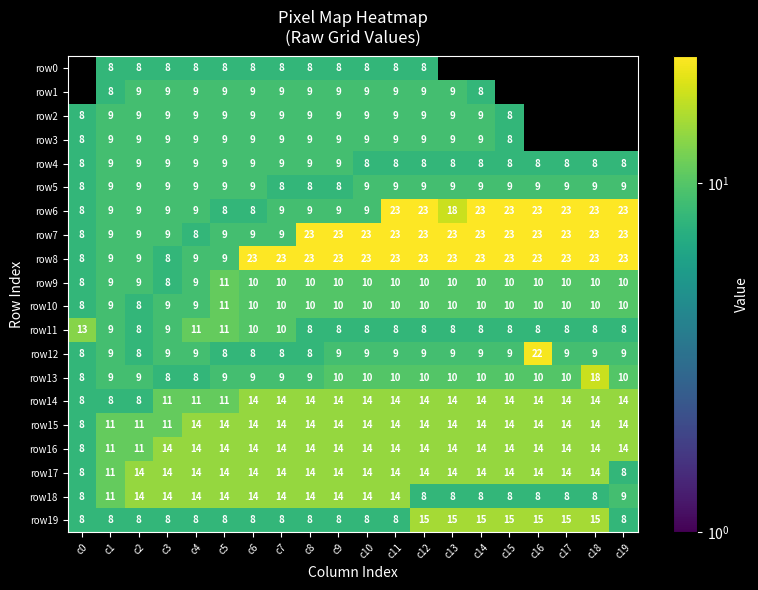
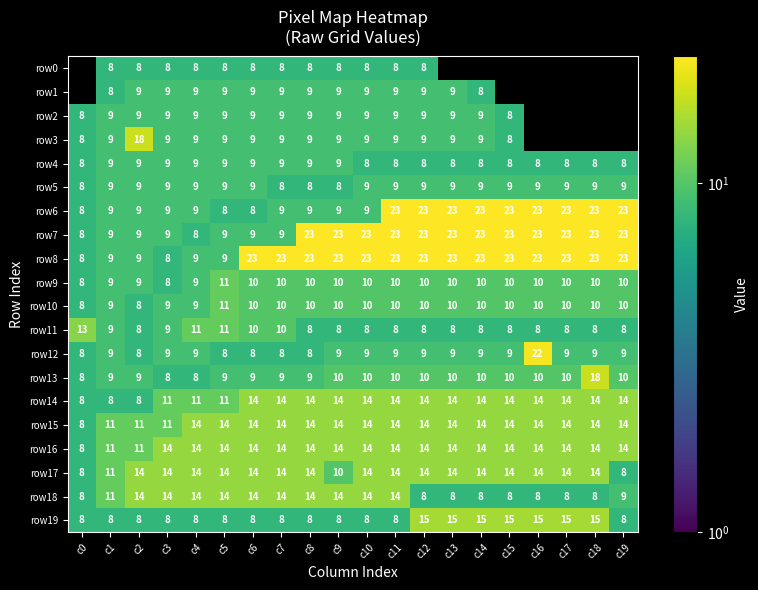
  {
    "row3": {
      "c0": 8,
      "c1": 9,
-     "c2": 9,
+     "c2": 18,
      "c3": 9,
      "c4": 9,
      "c5": 9,
      "c6": 9,
      "c7": 9,
      "c8": 9,
      "c9": 9,
      "c10": 9,
      "c11": 9,
      "c12": 9,
      "c13": 9,
      "c14": 9,
      "c15": 8
    },
    "row6": {
      "c0": 8,
      "c1": 9,
      "c2": 9,
      "c3": 9,
      "c4": 9,
      "c5": 8,
      "c6": 8,
      "c7": 9,
      "c8": 9,
      "c9": 9,
      "c10": 9,
      "c11": 23,
      "c12": 23,
-     "c13": 18,
+     "c13": 23,
      "c14": 23,
      "c15": 23,
      "c16": 23,
      "c17": 23,
      "c18": 23,
      "c19": 23
    },
    "row17": {
      "c0": 8,
      "c1": 11,
      "c2": 14,
      "c3": 14,
      "c4": 14,
      "c5": 14,
      "c6": 14,
      "c7": 14,
      "c8": 14,
-     "c9": 14,
+     "c9": 10,
      "c10": 14,
      "c11": 14,
      "c12": 14,
      "c13": 14,
      "c14": 14,
      "c15": 14,
      "c16": 14,
      "c17": 14,
      "c18": 14,
      "c19": 8
    }
  }
